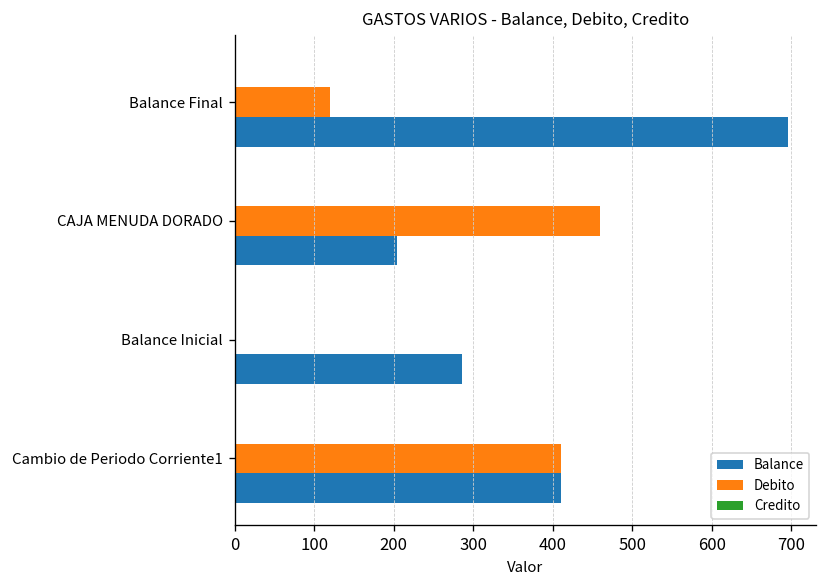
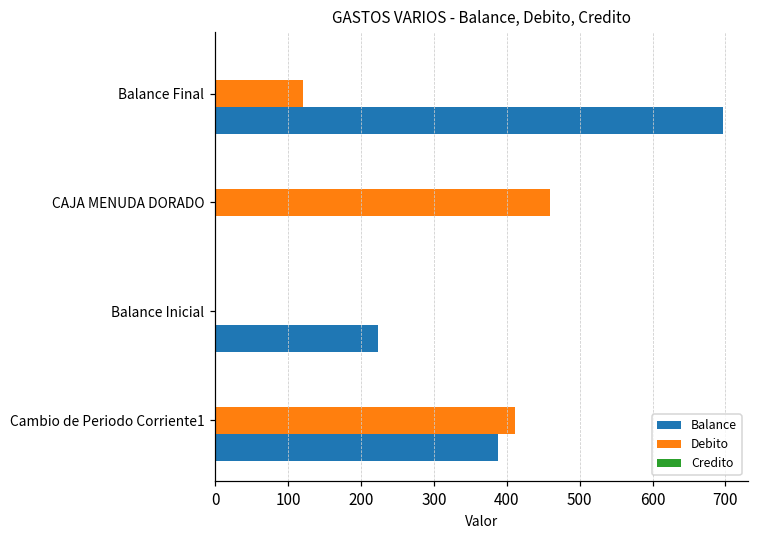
  {
    "Balance": {
      "Balance Final": 700,
-     "CAJA MENUDA DORADO": 200,
-     "Balance Inicial": 290,
-     "Cambio de Periodo Corriente1": 410
+     "CAJA MENUDA DORADO": 0,
+     "Balance Inicial": 220,
+     "Cambio de Periodo Corriente1": 390
    },
    "Debito": {
      "Balance Final": 120,
      "CAJA MENUDA DORADO": 460,
      "Balance Inicial": 0,
      "Cambio de Periodo Corriente1": 410
    },
    "Credito": {
      "Balance Final": 0,
      "CAJA MENUDA DORADO": 0,
      "Balance Inicial": 0,
      "Cambio de Periodo Corriente1": 0
    }
  }
